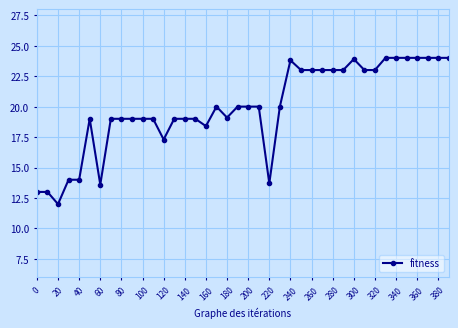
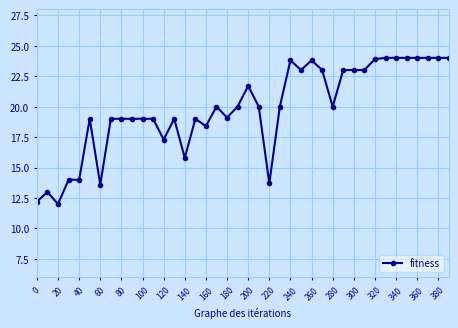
  {
-   "0": 13.0,
+   "0": 12.2,
    "20": 12.0,
    "40": 14.0,
    "60": 13.6,
    "80": 19.0,
    "100": 19.0,
    "120": 17.3,
-   "140": 19.0,
+   "140": 15.8,
    "160": 18.4,
    "180": 19.1,
-   "200": 20.0,
+   "200": 21.7,
    "220": 13.7,
    "240": 23.8,
-   "260": 23.0,
-   "280": 23,
-   "300": 23.9,
-   "320": 23.0,
+   "260": 23.8,
+   "280": 20,
+   "300": 23.0,
+   "320": 23.9,
    "340": 24.0,
    "360": 24.0,
    "380": 24.0
  }
